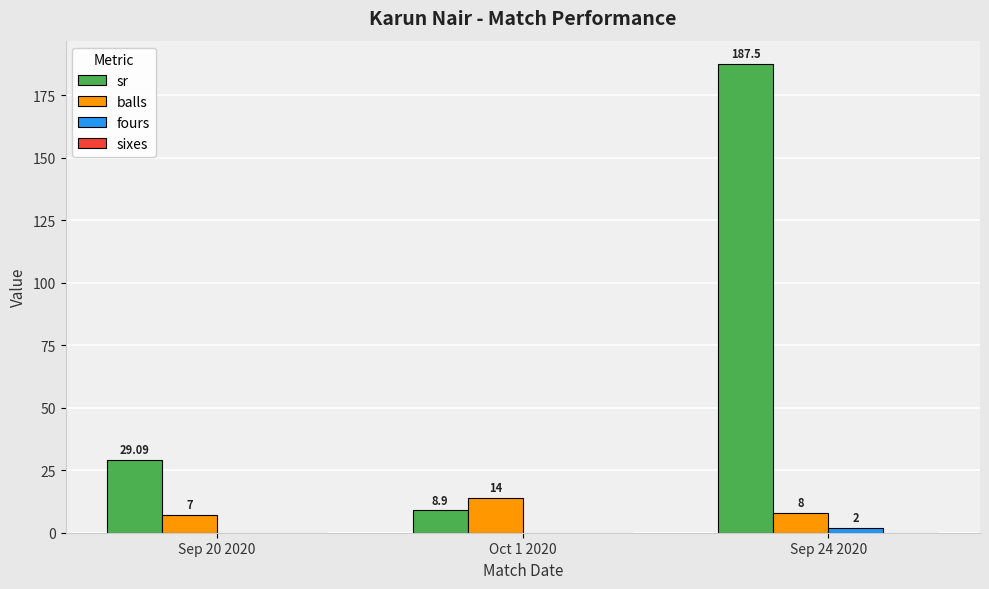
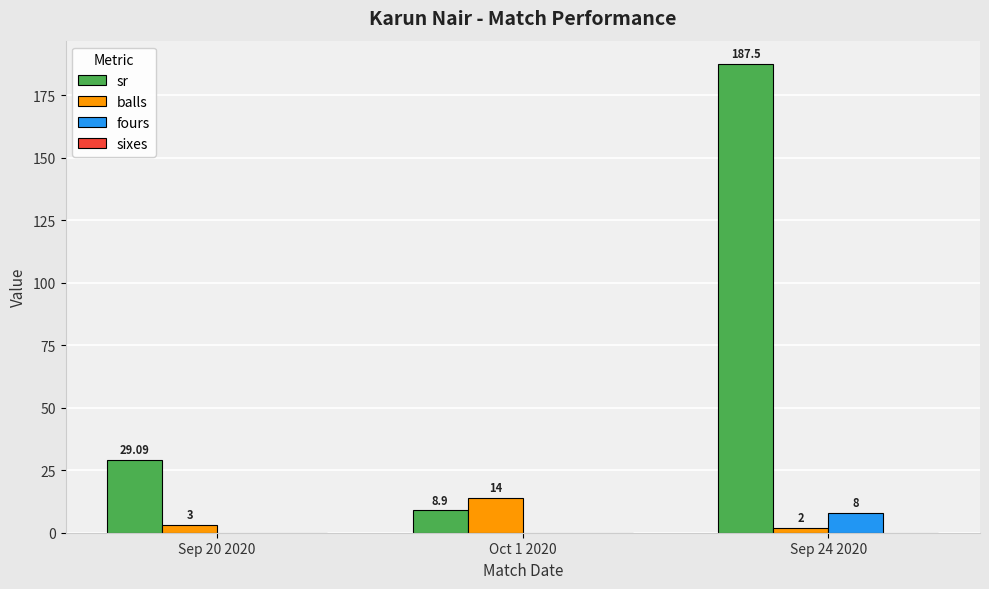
  {
    "sr": {
      "Sep 20 2020": 29.09,
      "Oct 1 2020": 8.9,
      "Sep 24 2020": 187.5
    },
    "balls": {
-     "Sep 20 2020": 7,
+     "Sep 20 2020": 3,
      "Oct 1 2020": 14,
-     "Sep 24 2020": 8
+     "Sep 24 2020": 2
    },
    "fours": {
-     "Sep 24 2020": 2
+     "Sep 24 2020": 8
    },
    "sixes": {
      "Sep 20 2020": 0,
      "Oct 1 2020": 0,
      "Sep 24 2020": 0
    }
  }
